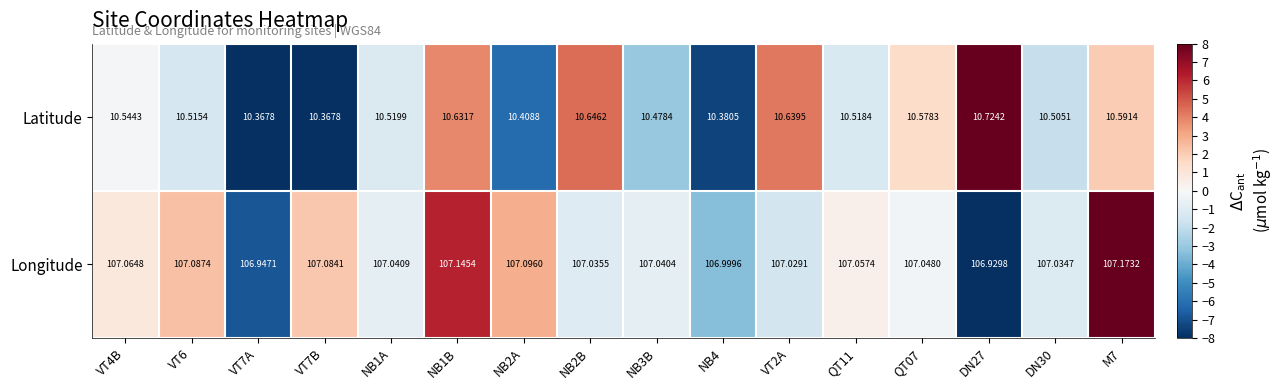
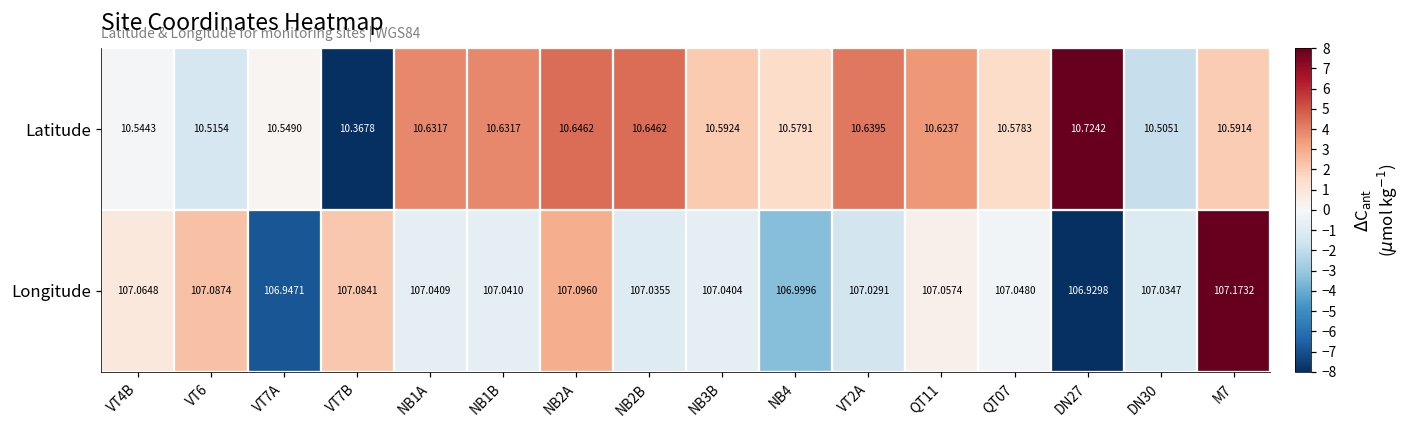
  {
    "Latitude": {
      "VT4B": 10.5443,
      "VT6": 10.5154,
-     "VT7A": 10.3678,
+     "VT7A": 10.5490,
      "VT7B": 10.3678,
-     "NB1A": 10.5199,
+     "NB1A": 10.6317,
      "NB1B": 10.6317,
-     "NB2A": 10.4088,
+     "NB2A": 10.6462,
      "NB2B": 10.6462,
-     "NB3B": 10.4784,
-     "NB4": 10.3805,
+     "NB3B": 10.5924,
+     "NB4": 10.5791,
      "VT2A": 10.6395,
-     "QT11": 10.5184,
+     "QT11": 10.6237,
      "QT07": 10.5783,
      "DN27": 10.7242,
      "DN30": 10.5051,
      "M7": 10.5914
    },
    "Longitude": {
      "VT4B": 107.0648,
      "VT6": 107.0874,
      "VT7A": 106.9471,
      "VT7B": 107.0841,
      "NB1A": 107.0409,
-     "NB1B": 107.1454,
+     "NB1B": 107.0410,
      "NB2A": 107.0960,
      "NB2B": 107.0355,
      "NB3B": 107.0404,
      "NB4": 106.9996,
      "VT2A": 107.0291,
      "QT11": 107.0574,
      "QT07": 107.0480,
      "DN27": 106.9298,
      "DN30": 107.0347,
      "M7": 107.1732
    }
  }
